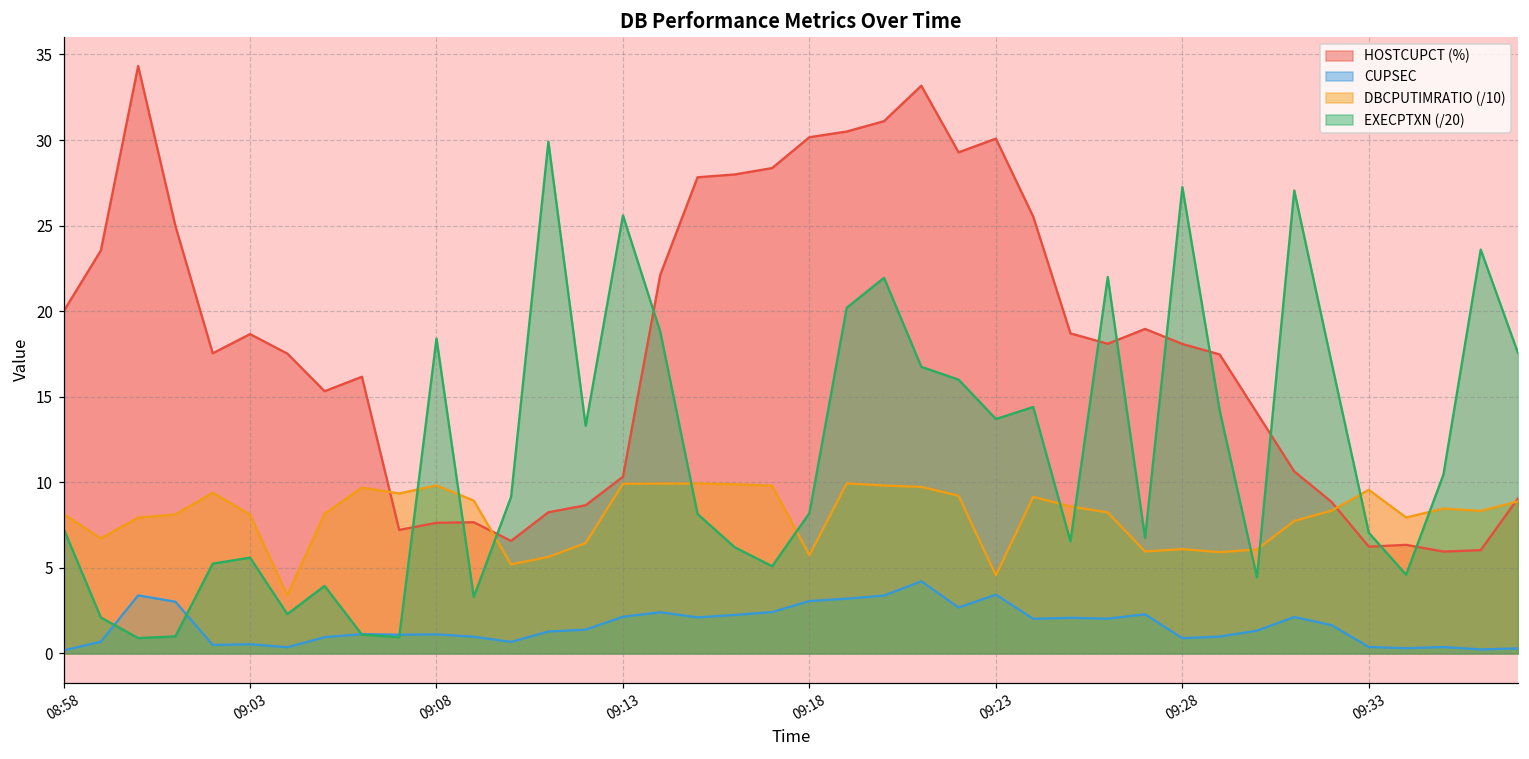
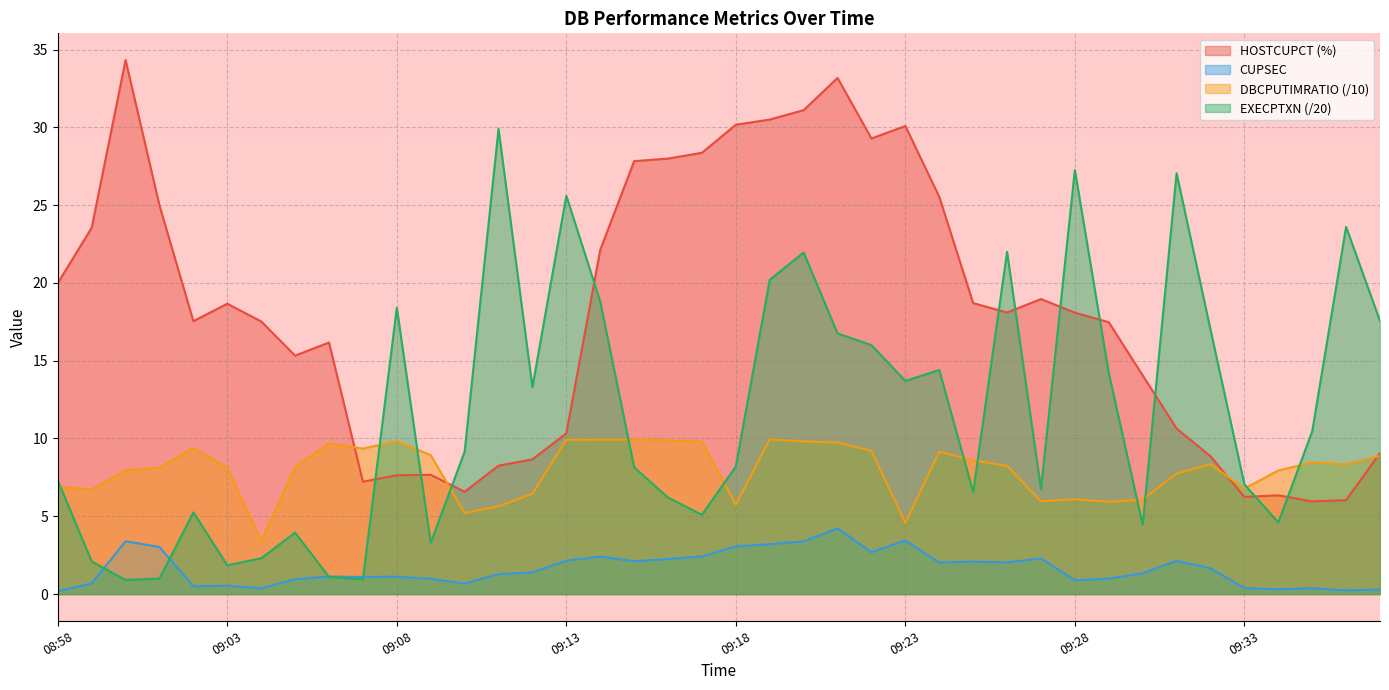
  {
    "HOSTCUPCT (%)": {
      "08:58": 20.0,
      "09:03": 18.7,
      "09:08": 7.6,
      "09:13": 10.3,
      "09:18": 30.2,
      "09:23": 30.1,
      "09:28": 18.1,
      "09:33": 6.2
    },
    "CUPSEC": {
      "08:58": 0.2,
      "09:03": 0.5,
      "09:08": 1.1,
      "09:13": 2.1,
      "09:18": 3.1,
      "09:23": 3.4,
      "09:28": 0.9,
      "09:33": 0.4
    },
    "DBCPUTIMRATIO (/10)": {
-     "08:58": 8.1,
+     "08:58": 6.9,
      "09:03": 8.1,
      "09:08": 9.8,
      "09:13": 9.9,
      "09:18": 5.7,
      "09:23": 4.6,
      "09:28": 6.1,
-     "09:33": 9.6
+     "09:33": 6.8
    },
    "EXECPTXN (/20)": {
      "08:58": 7.3,
-     "09:03": 5.6,
+     "09:03": 1.9,
      "09:08": 18.4,
      "09:13": 25.6,
      "09:18": 8.2,
      "09:23": 13.7,
      "09:28": 27.3,
      "09:33": 7.1
    }
  }
